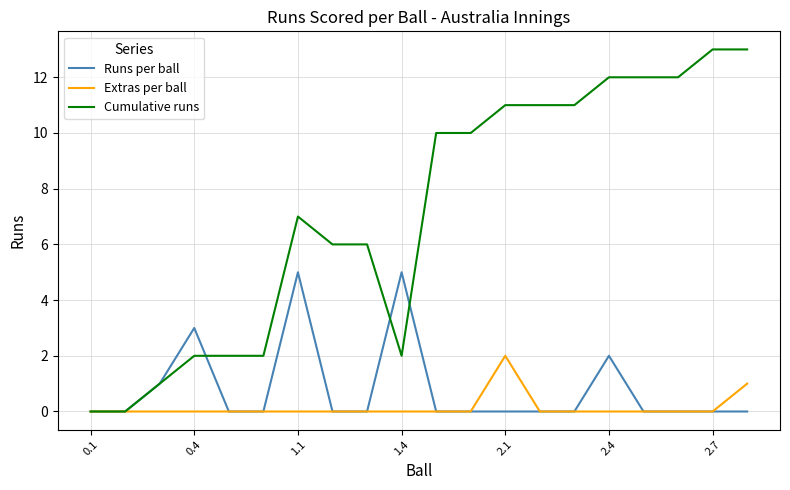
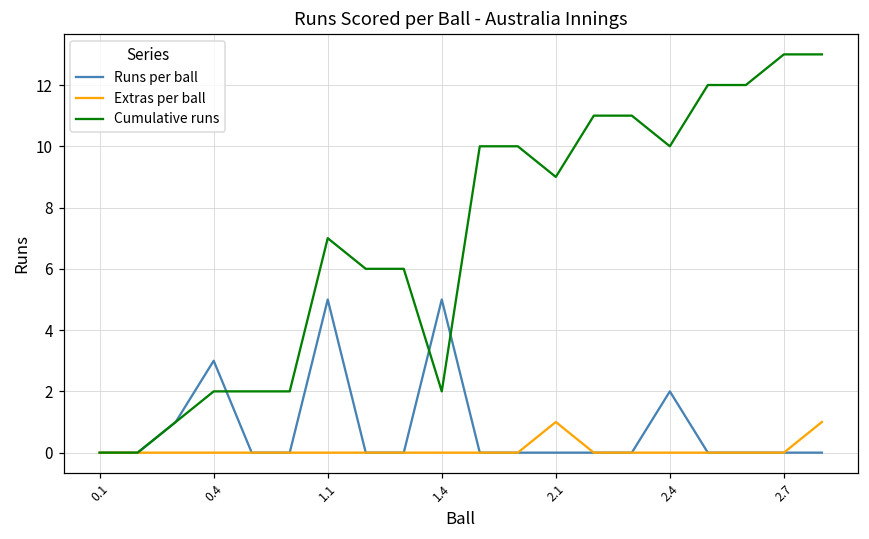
  {
    "Runs per ball": {
      "0.4": 3,
      "1.1": 5,
      "1.4": 5,
      "2.1": 0,
      "2.4": 2
    },
    "Extras per ball": {
      "0.4": 0,
      "1.1": 0,
      "1.4": 0,
-     "2.1": 2,
+     "2.1": 1,
      "2.4": 0
    },
    "Cumulative runs": {
      "0.4": 2,
      "1.1": 7,
      "1.4": 2,
-     "2.1": 11,
-     "2.4": 12,
+     "2.1": 9,
+     "2.4": 10,
      "2.7": 13
    }
  }
